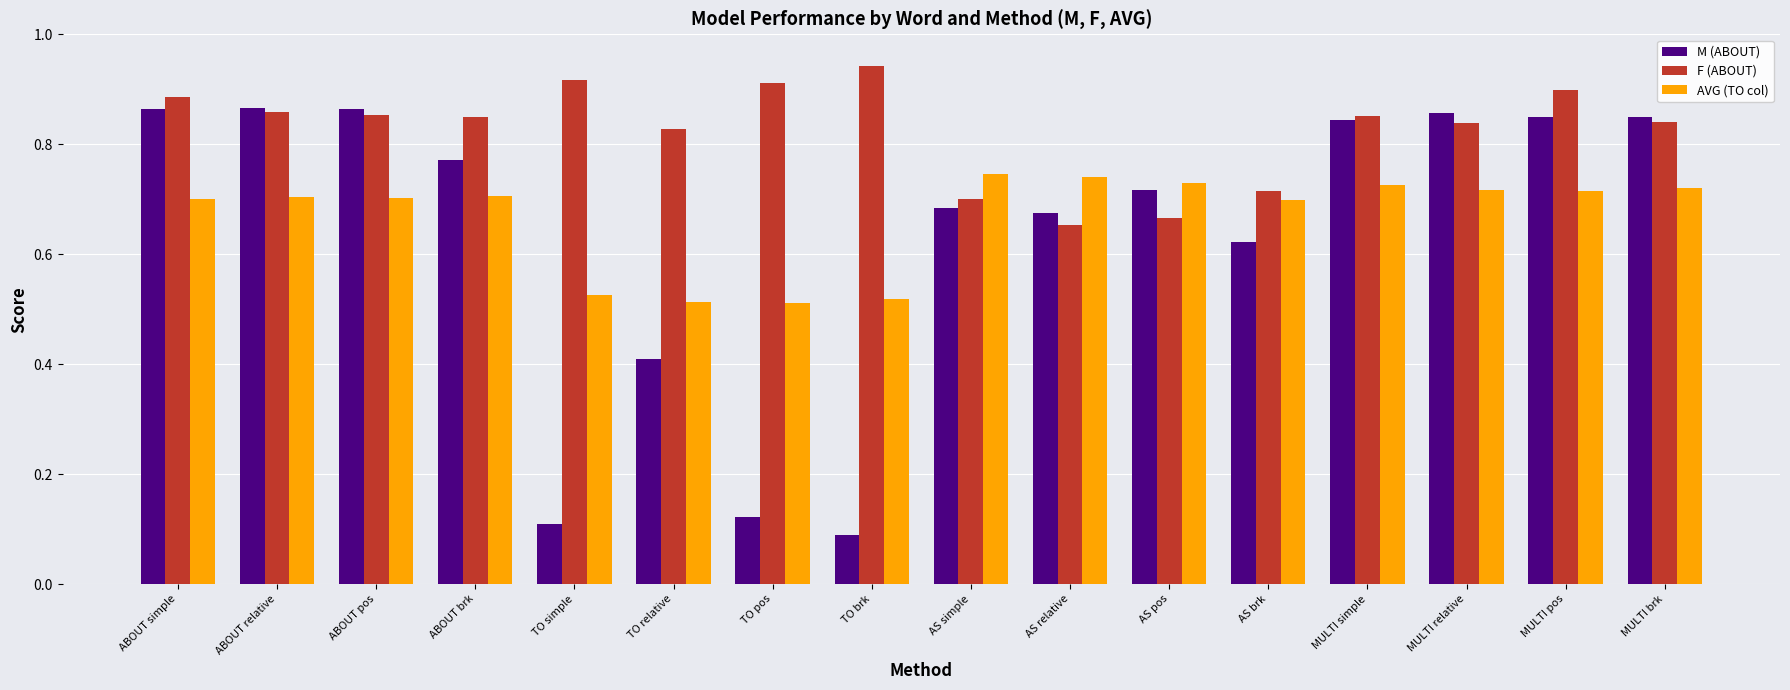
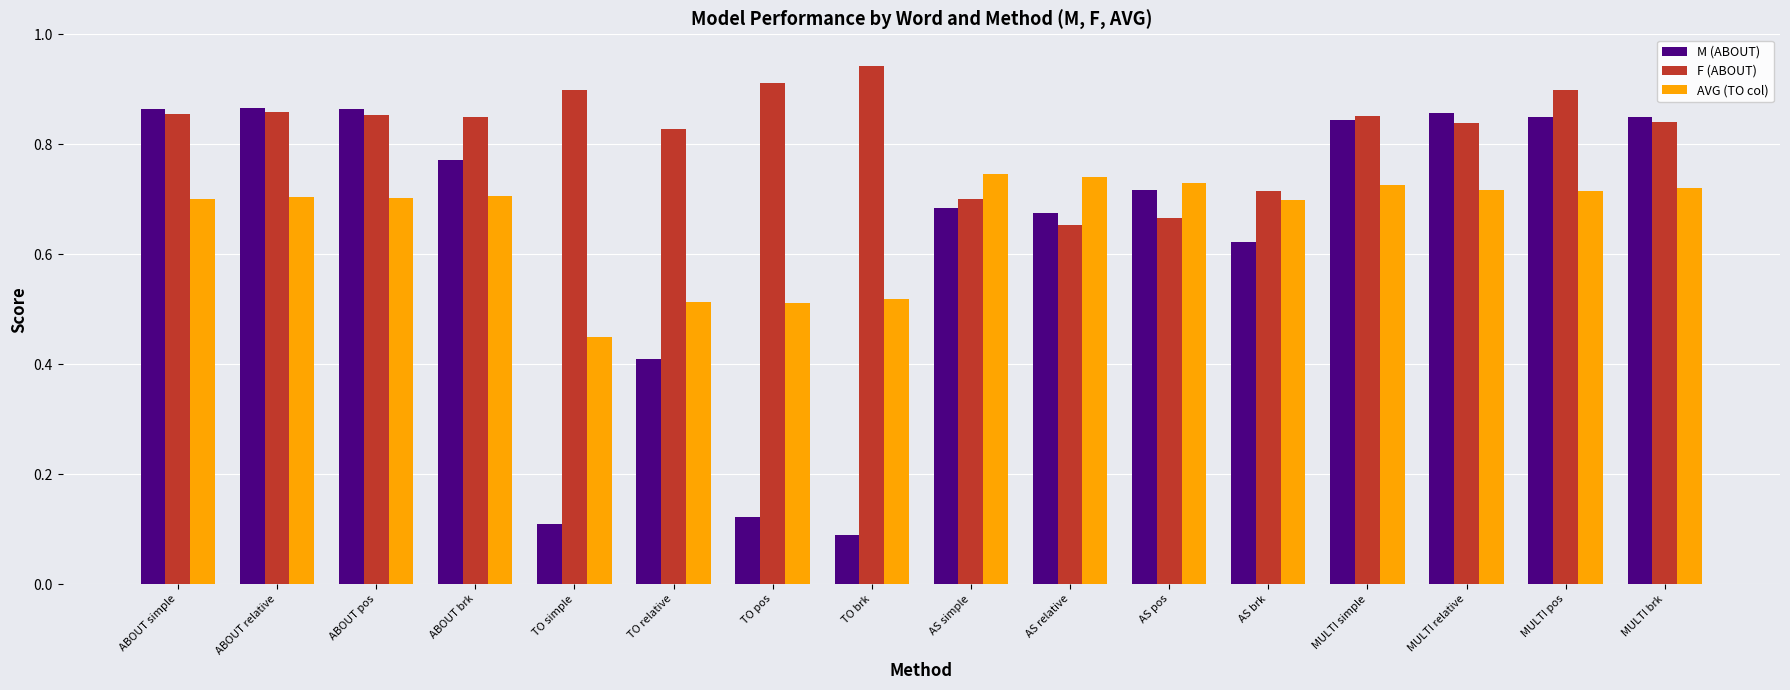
  {
    "M (ABOUT)": {
      "ABOUT simple": 0.86,
      "ABOUT relative": 0.87,
      "ABOUT pos": 0.86,
      "ABOUT brk": 0.77,
      "TO simple": 0.11,
      "TO relative": 0.41,
      "TO pos": 0.12,
      "TO brk": 0.09,
      "AS simple": 0.68,
      "AS relative": 0.67,
      "AS pos": 0.72,
      "AS brk": 0.62,
      "MULTI simple": 0.84,
      "MULTI relative": 0.86,
      "MULTI pos": 0.85,
      "MULTI brk": 0.85
    },
    "F (ABOUT)": {
-     "ABOUT simple": 0.89,
+     "ABOUT simple": 0.86,
      "ABOUT relative": 0.86,
      "ABOUT pos": 0.85,
      "ABOUT brk": 0.85,
-     "TO simple": 0.92,
+     "TO simple": 0.90,
      "TO relative": 0.83,
      "TO pos": 0.91,
      "TO brk": 0.94,
      "AS simple": 0.70,
      "AS relative": 0.65,
      "AS pos": 0.67,
      "AS brk": 0.71,
      "MULTI simple": 0.85,
      "MULTI relative": 0.84,
      "MULTI pos": 0.90,
      "MULTI brk": 0.84
    },
    "AVG (TO col)": {
      "ABOUT simple": 0.70,
      "ABOUT relative": 0.70,
      "ABOUT pos": 0.70,
      "ABOUT brk": 0.71,
-     "TO simple": 0.53,
+     "TO simple": 0.45,
      "TO relative": 0.51,
      "TO pos": 0.51,
      "TO brk": 0.52,
      "AS simple": 0.75,
      "AS relative": 0.74,
      "AS pos": 0.73,
      "AS brk": 0.70,
      "MULTI simple": 0.73,
      "MULTI relative": 0.72,
      "MULTI pos": 0.71,
      "MULTI brk": 0.72
    }
  }
